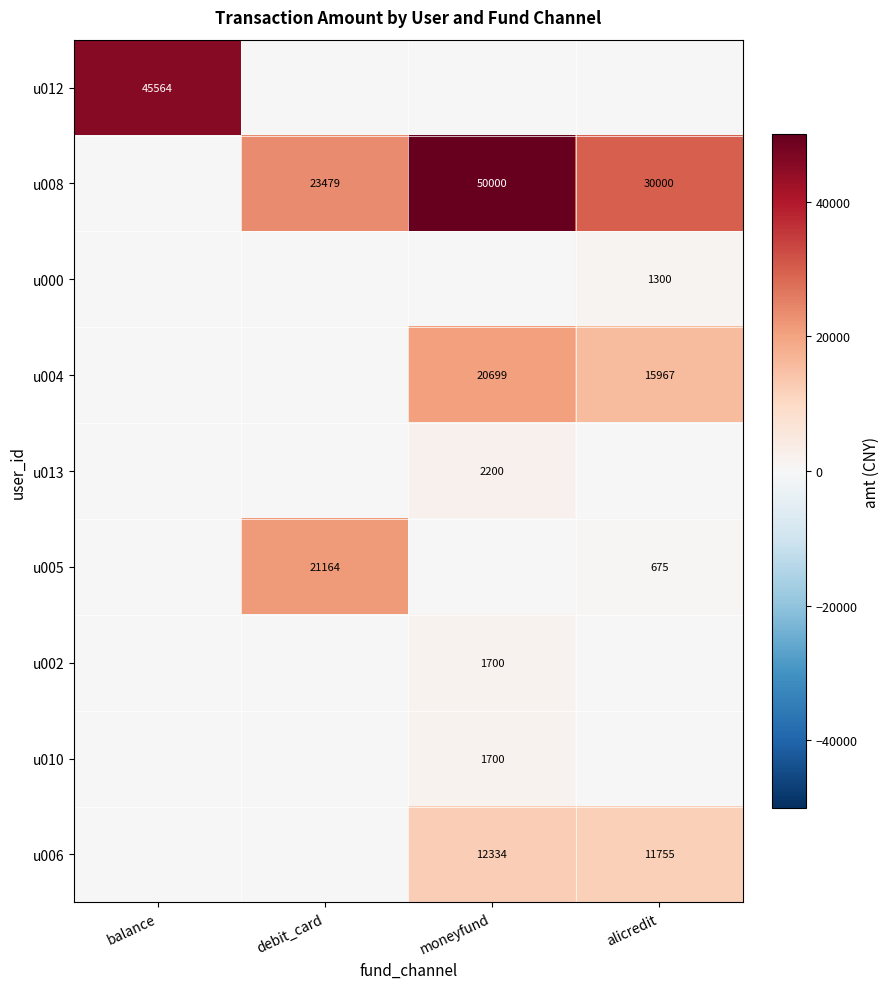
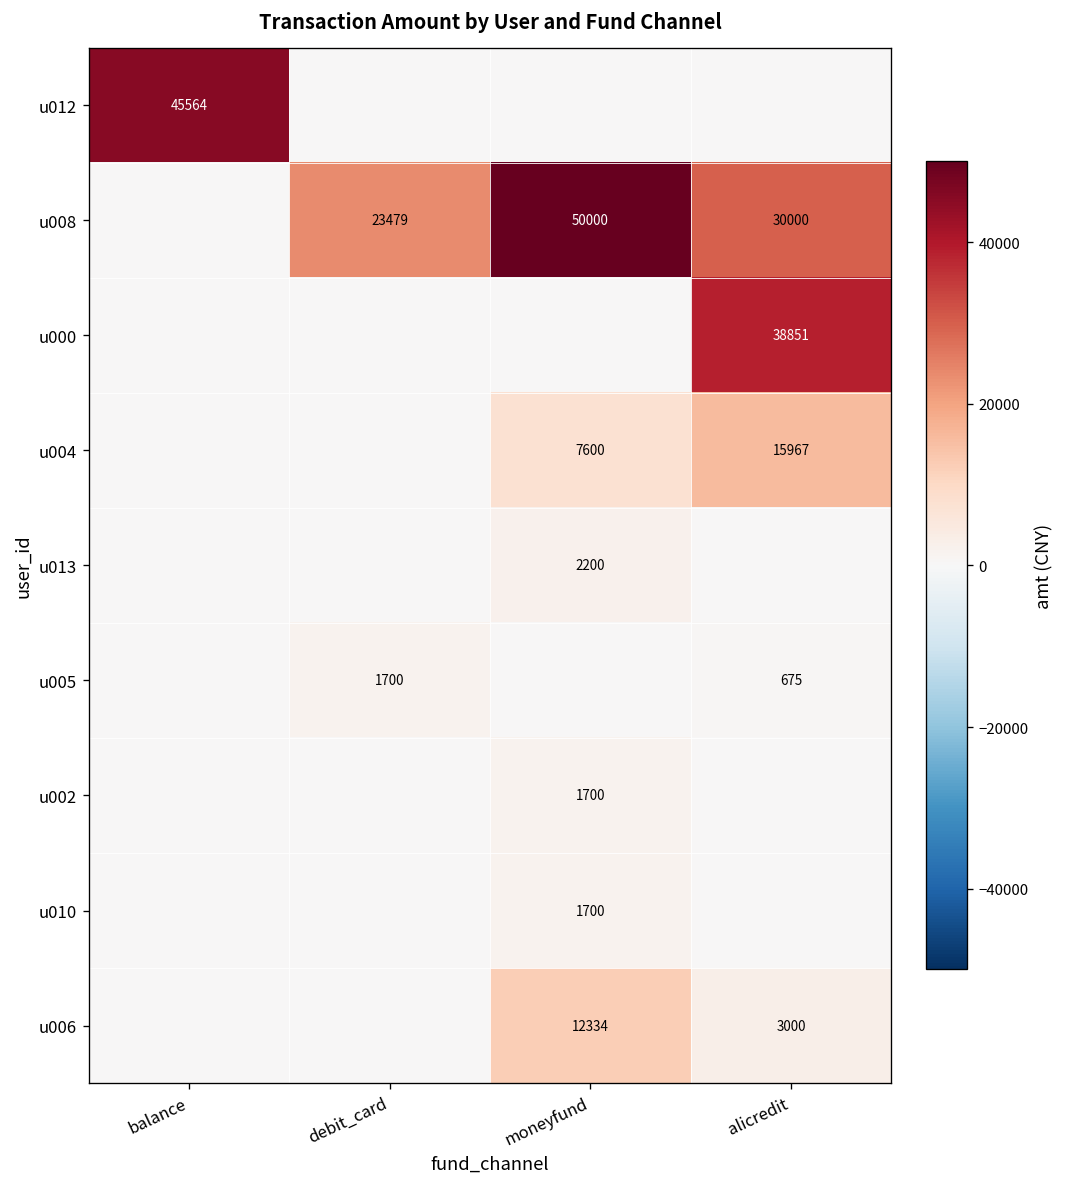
  {
    "u012": {
      "balance": 45564
    },
    "u008": {
      "debit_card": 23479,
      "moneyfund": 50000,
      "alicredit": 30000
    },
    "u000": {
-     "alicredit": 1300
+     "alicredit": 38851
    },
    "u004": {
-     "moneyfund": 20699,
+     "moneyfund": 7600,
      "alicredit": 15967
    },
    "u013": {
      "moneyfund": 2200
    },
    "u005": {
-     "debit_card": 21164,
+     "debit_card": 1700,
      "alicredit": 675
    },
    "u002": {
      "moneyfund": 1700
    },
    "u010": {
      "moneyfund": 1700
    },
    "u006": {
      "moneyfund": 12334,
-     "alicredit": 11755
+     "alicredit": 3000
    }
  }
